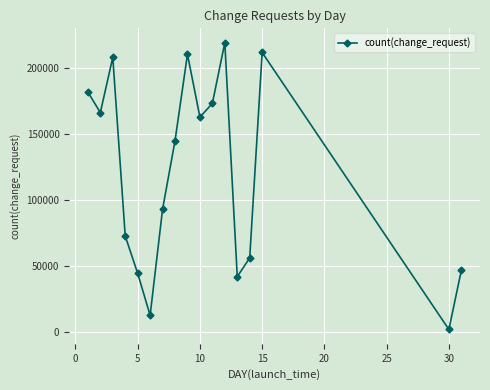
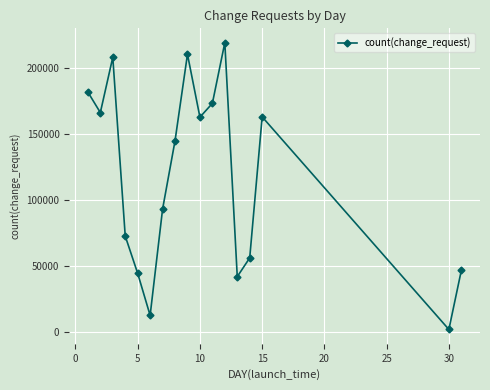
  {
    "5": 44000,
    "10": 163000,
-   "15": 212000,
+   "15": 163000,
    "30": 2000
  }
